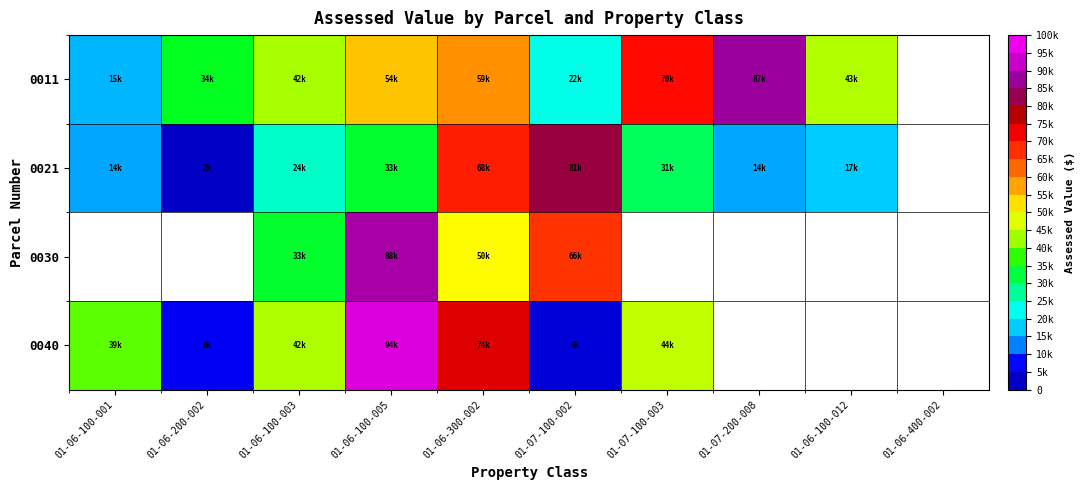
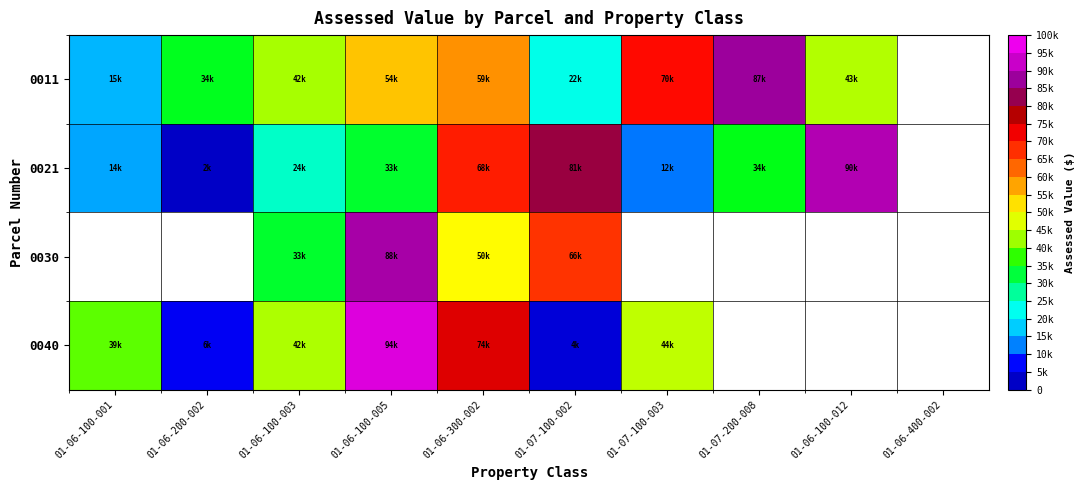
  {
    "0011": {
      "01-06-100-001": "15k",
      "01-06-200-002": "34k",
      "01-06-100-003": "42k",
      "01-06-100-005": "54k",
      "01-06-300-002": "59k",
      "01-07-100-002": "22k",
      "01-07-100-003": "70k",
      "01-07-200-008": "87k",
      "01-06-100-012": "43k"
    },
    "0021": {
      "01-06-100-001": "14k",
      "01-06-200-002": "2k",
      "01-06-100-003": "24k",
      "01-06-100-005": "33k",
      "01-06-300-002": "68k",
      "01-07-100-002": "81k",
-     "01-07-100-003": "31k",
-     "01-07-200-008": "14k",
-     "01-06-100-012": "17k"
+     "01-07-100-003": "12k",
+     "01-07-200-008": "34k",
+     "01-06-100-012": "90k"
    },
    "0030": {
      "01-06-100-003": "33k",
      "01-06-100-005": "88k",
      "01-06-300-002": "50k",
      "01-07-100-002": "66k"
    },
    "0040": {
      "01-06-100-001": "39k",
      "01-06-200-002": "6k",
      "01-06-100-003": "42k",
      "01-06-100-005": "94k",
      "01-06-300-002": "74k",
      "01-07-100-002": "4k",
      "01-07-100-003": "44k"
    }
  }
